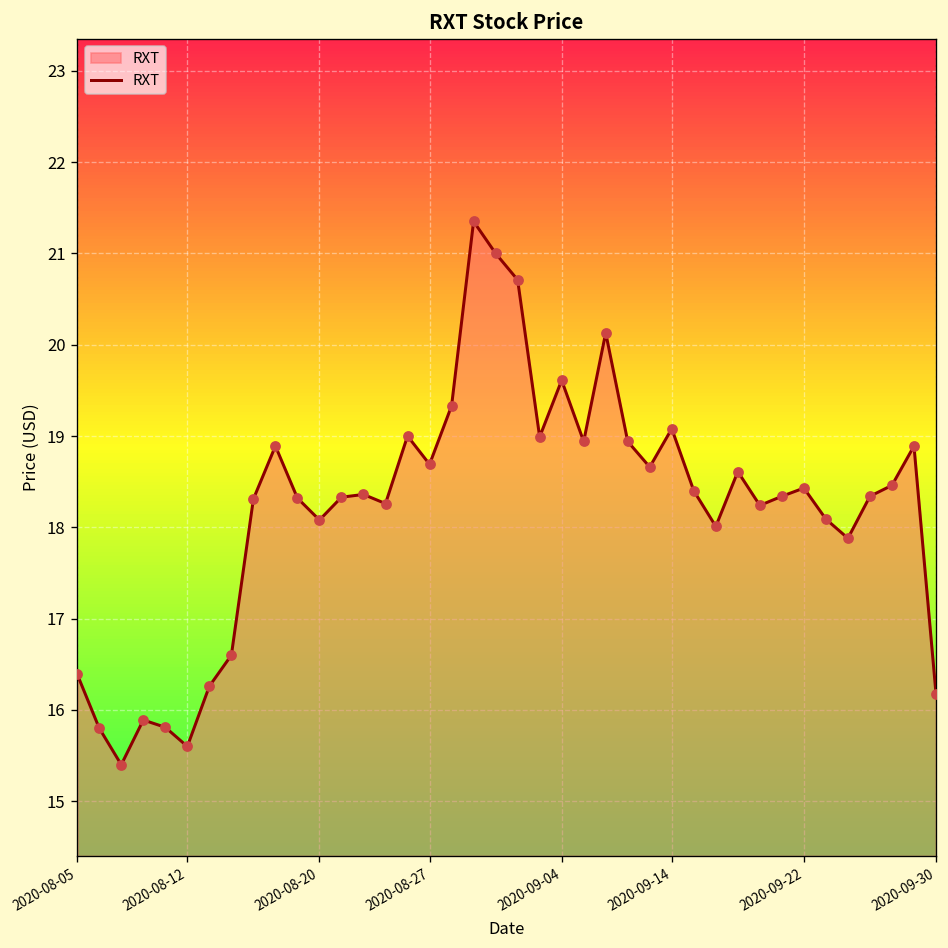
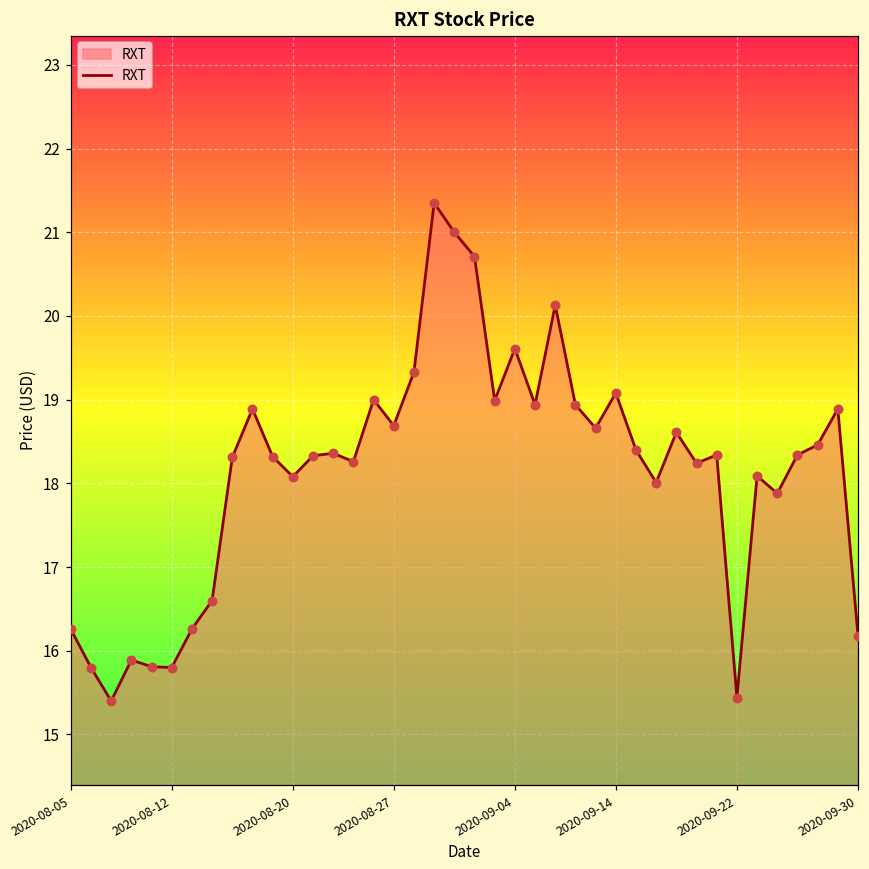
  {
-   "2020-08-05": 16.4,
-   "2020-08-12": 15.6,
+   "2020-08-05": 16.3,
+   "2020-08-12": 15.8,
    "2020-08-20": 18.1,
    "2020-08-27": 18.7,
    "2020-09-04": 19.6,
    "2020-09-14": 19.1,
-   "2020-09-22": 18.4,
+   "2020-09-22": 15.4,
    "2020-09-30": 16.2
  }
